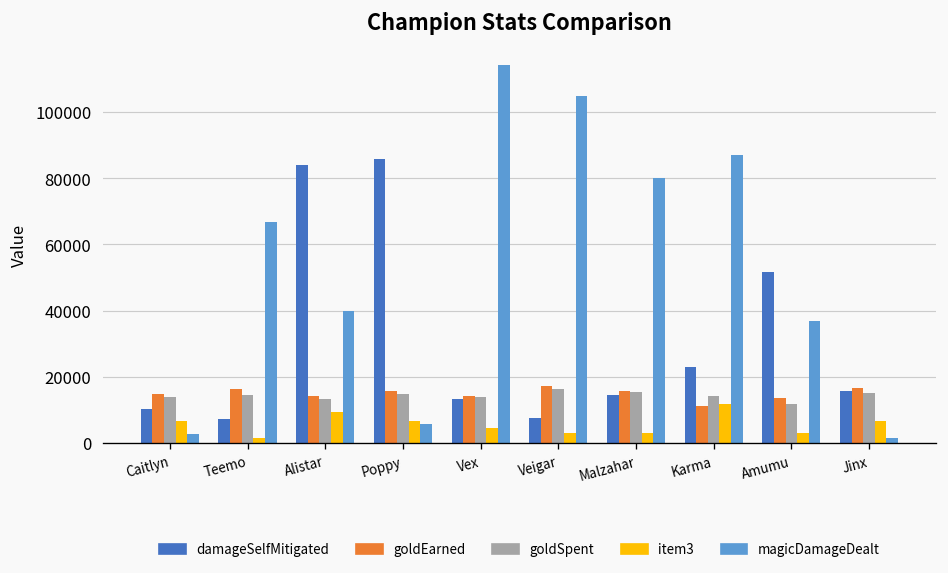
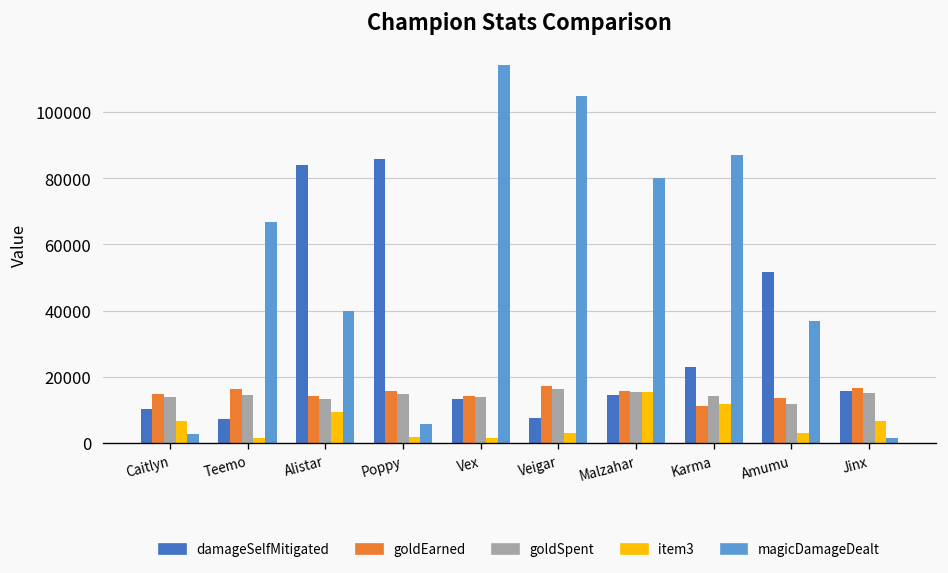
  {
    "goldEarned": {
      "Caitlyn": 15000,
      "Teemo": 16000,
      "Alistar": 14000,
      "Poppy": 16000,
      "Vex": 14000,
      "Veigar": 17000,
      "Malzahar": 16000,
      "Karma": 11000,
      "Amumu": 14000,
      "Jinx": 17000
    },
    "goldSpent": {
      "Caitlyn": 14000,
      "Teemo": 15000,
      "Alistar": 13000,
      "Poppy": 15000,
      "Vex": 14000,
      "Veigar": 16000,
      "Malzahar": 16000,
      "Karma": 14000,
      "Amumu": 12000,
      "Jinx": 15000
    },
    "item3": {
      "Caitlyn": 7000,
      "Teemo": 2000,
      "Alistar": 9000,
-     "Poppy": 7000,
-     "Vex": 5000,
+     "Poppy": 2000,
+     "Vex": 2000,
      "Veigar": 3000,
-     "Malzahar": 3000,
+     "Malzahar": 15000,
      "Karma": 12000,
      "Amumu": 3000,
      "Jinx": 7000
    }
  }
